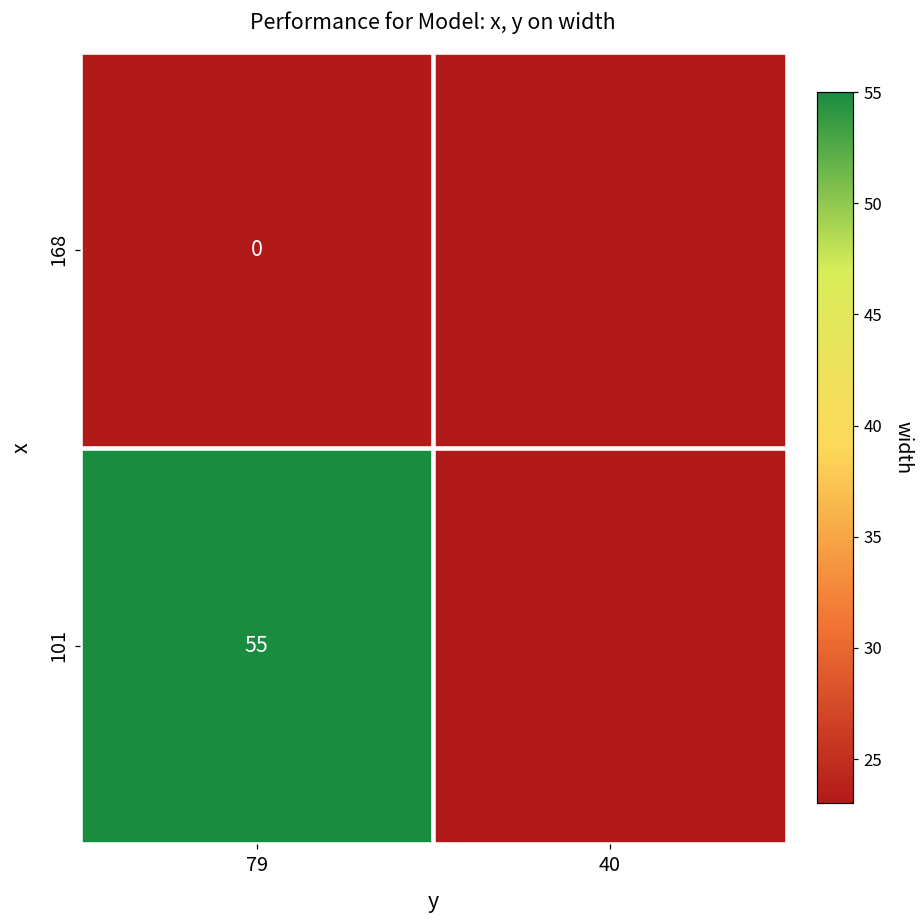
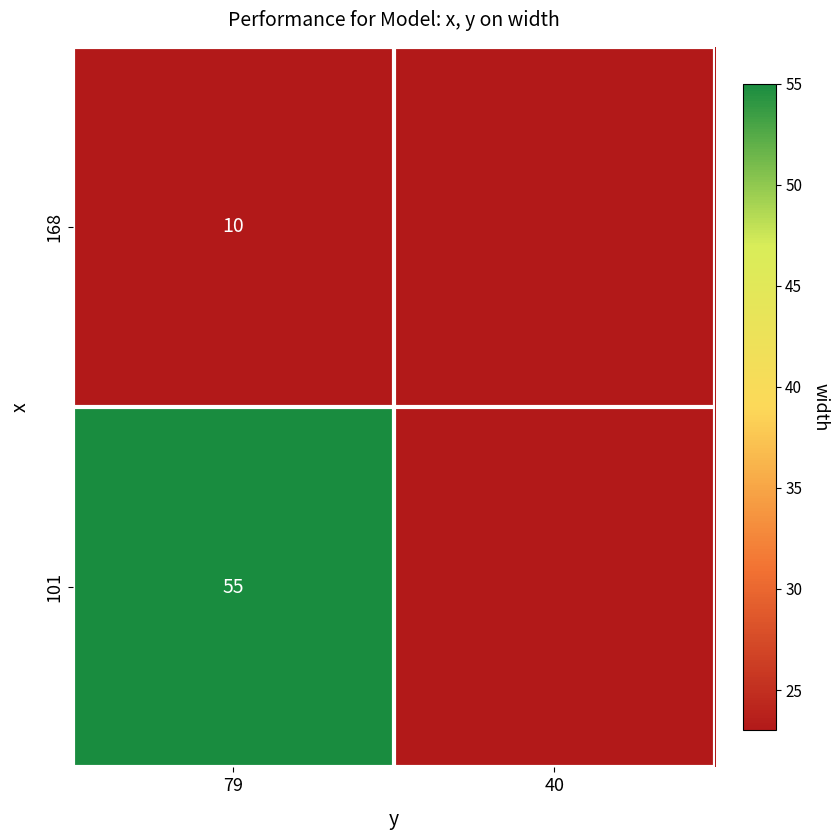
  {
    "168": {
-     "79": 0
+     "79": 10
    },
    "101": {
      "79": 55
    }
  }
